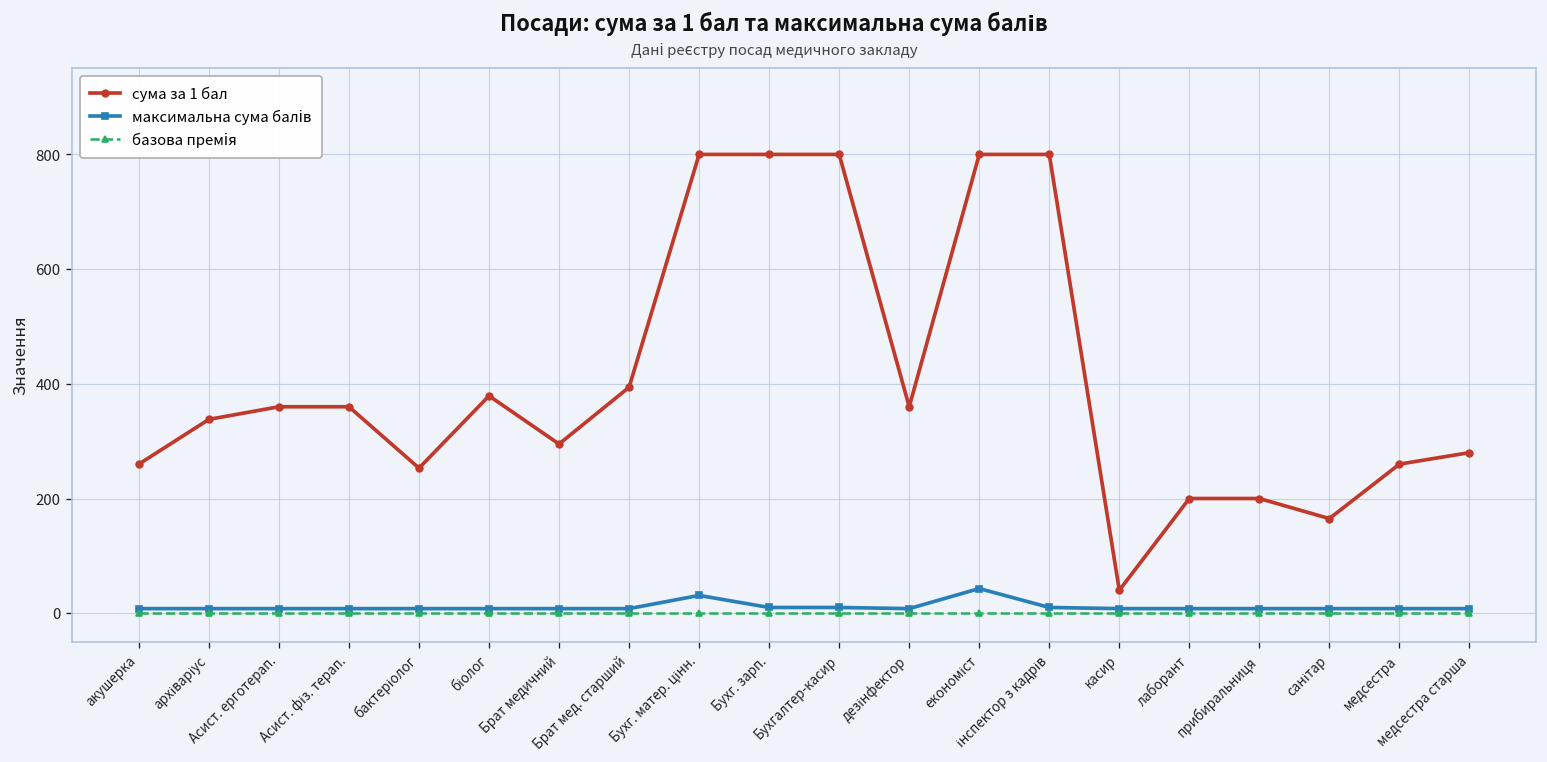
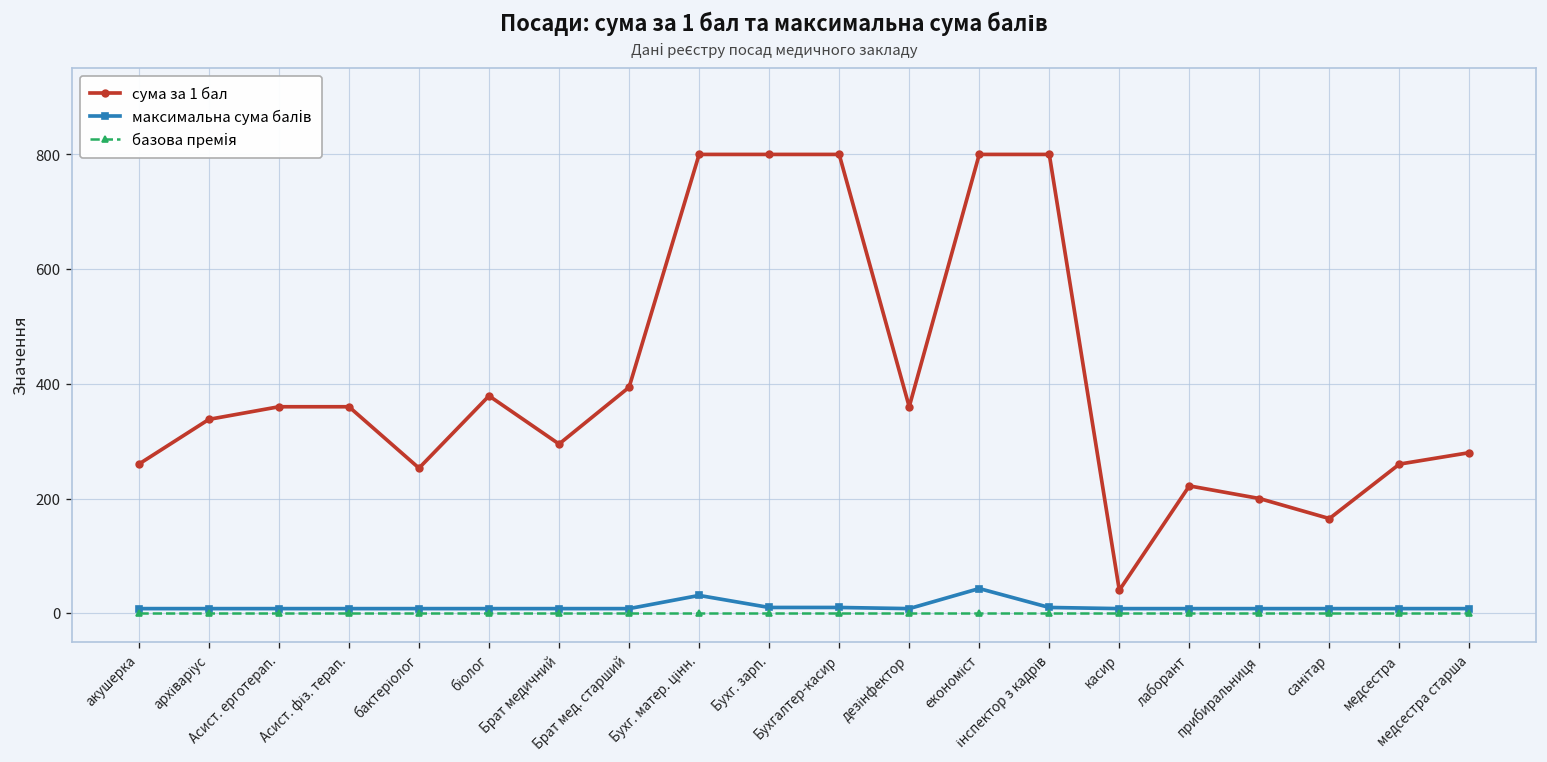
  {
    "сума за 1 бал": {
      "акушерка": 260,
      "архіваріус": 340,
      "Асист. ерготерап.": 360,
      "Асист. фіз. терап.": 360,
      "бактеріолог": 250,
      "біолог": 380,
      "Брат медичний": 300,
      "Брат мед. старший": 390,
      "Бухг. матер. цінн.": 800,
      "Бухг. зарп.": 800,
      "Бухгалтер-касир": 800,
      "дезінфектор": 360,
      "економіст": 800,
      "інспектор з кадрів": 800,
      "касир": 40,
-     "лаборант": 200,
+     "лаборант": 220,
      "прибиральниця": 200,
      "санітар": 170,
      "медсестра": 260,
      "медсестра старша": 280
    },
    "максимальна сума балів": {
      "акушерка": 10,
      "архіваріус": 10,
      "Асист. ерготерап.": 10,
      "Асист. фіз. терап.": 10,
      "бактеріолог": 10,
      "біолог": 10,
      "Брат медичний": 10,
      "Брат мед. старший": 10,
      "Бухг. матер. цінн.": 30,
      "Бухг. зарп.": 10,
      "Бухгалтер-касир": 10,
      "дезінфектор": 10,
      "економіст": 40,
      "інспектор з кадрів": 10,
      "касир": 10,
      "лаборант": 10,
      "прибиральниця": 10,
      "санітар": 10,
      "медсестра": 10,
      "медсестра старша": 10
    },
    "базова премія": {
      "акушерка": 0,
      "архіваріус": 0,
      "Асист. ерготерап.": 0,
      "Асист. фіз. терап.": 0,
      "бактеріолог": 0,
      "біолог": 0,
      "Брат медичний": 0,
      "Брат мед. старший": 0,
      "Бухг. матер. цінн.": 0,
      "Бухг. зарп.": 0,
      "Бухгалтер-касир": 0,
      "дезінфектор": 0,
      "економіст": 0,
      "інспектор з кадрів": 0,
      "касир": 0,
      "лаборант": 0,
      "прибиральниця": 0,
      "санітар": 0,
      "медсестра": 0,
      "медсестра старша": 0
    }
  }
